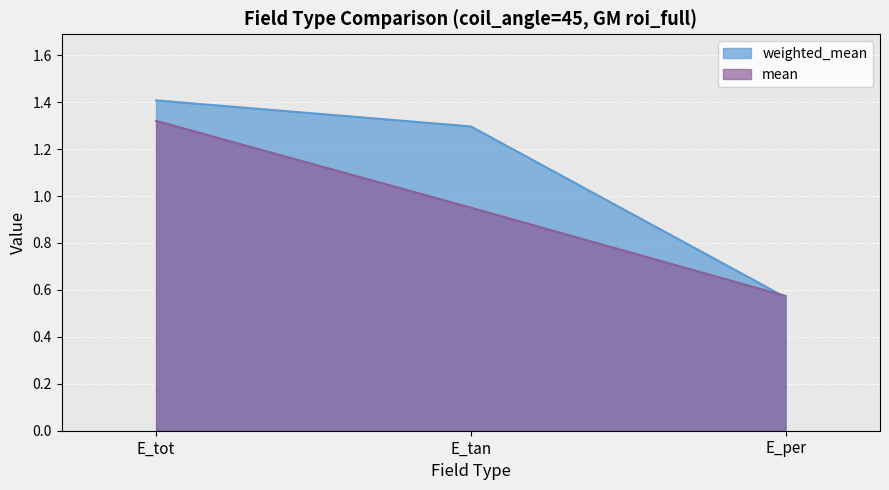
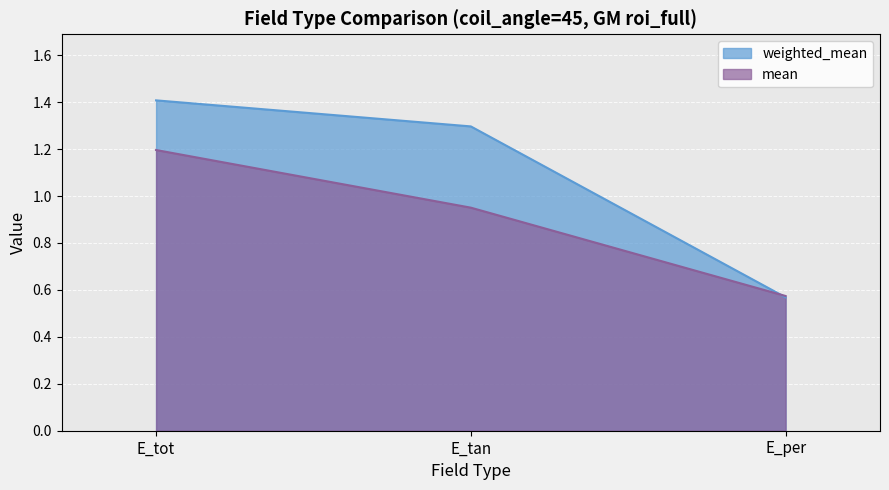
  {
    "weighted_mean": {
      "E_tot": 1.41,
      "E_tan": 1.30
    },
    "mean": {
-     "E_tot": 1.32,
+     "E_tot": 1.20,
      "E_tan": 0.95
    }
  }
